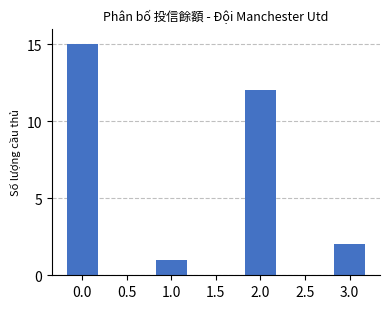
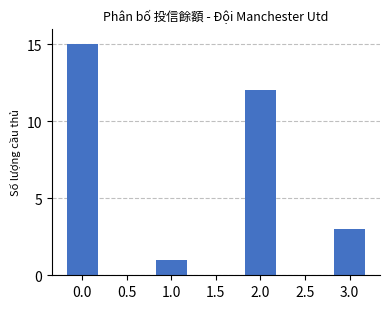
  {
    "0.0": 15,
    "0.5": 0,
    "1.0": 1,
    "1.5": 0,
    "2.0": 12,
    "2.5": 0,
-   "3.0": 2
+   "3.0": 3
  }
